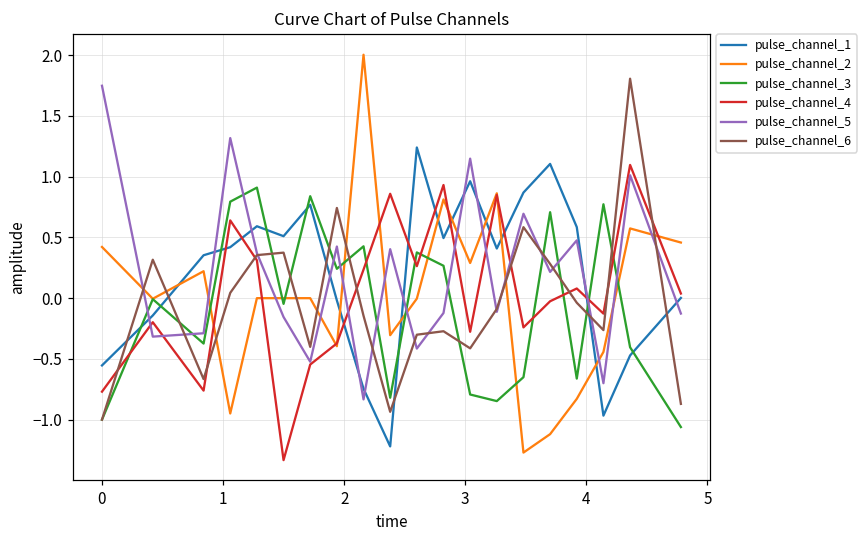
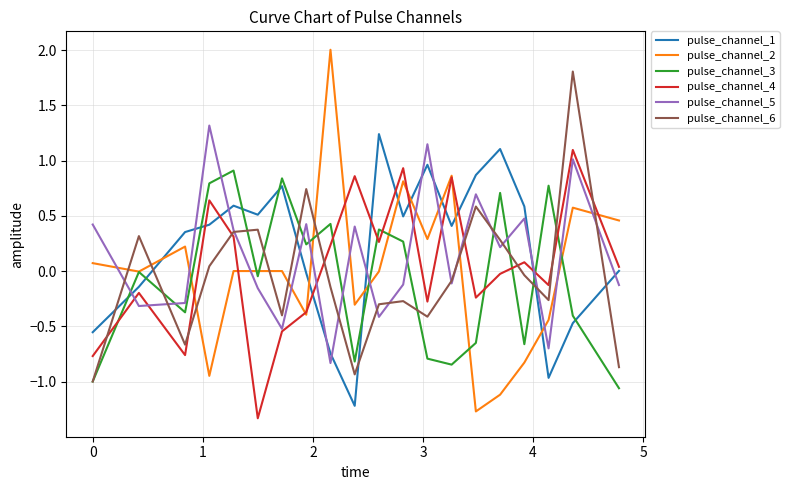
  {
    "pulse_channel_1": {
      "0": -0.55
    },
    "pulse_channel_2": {
-     "0": 0.42
+     "0": 0.07
    },
    "pulse_channel_4": {
      "0": -0.77
    },
    "pulse_channel_5": {
-     "0": 1.75
+     "0": 0.42
    }
  }
